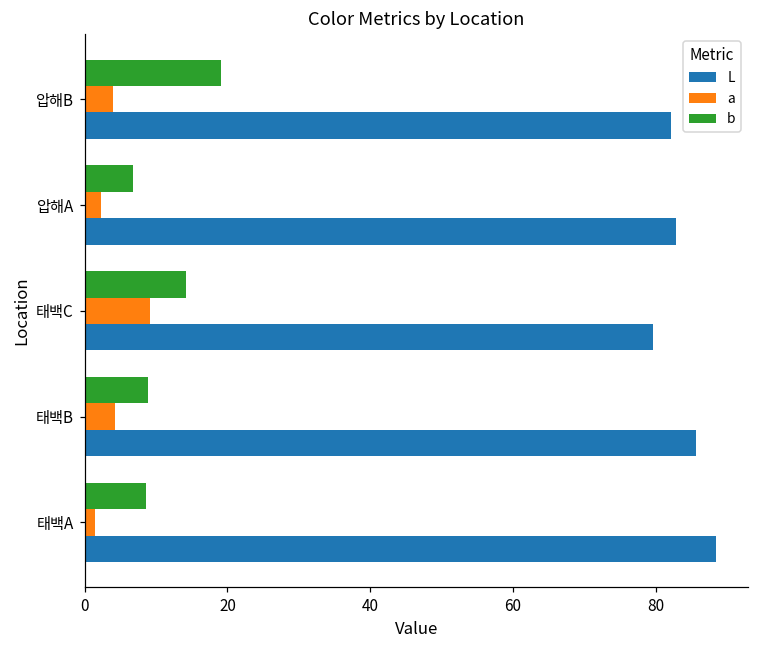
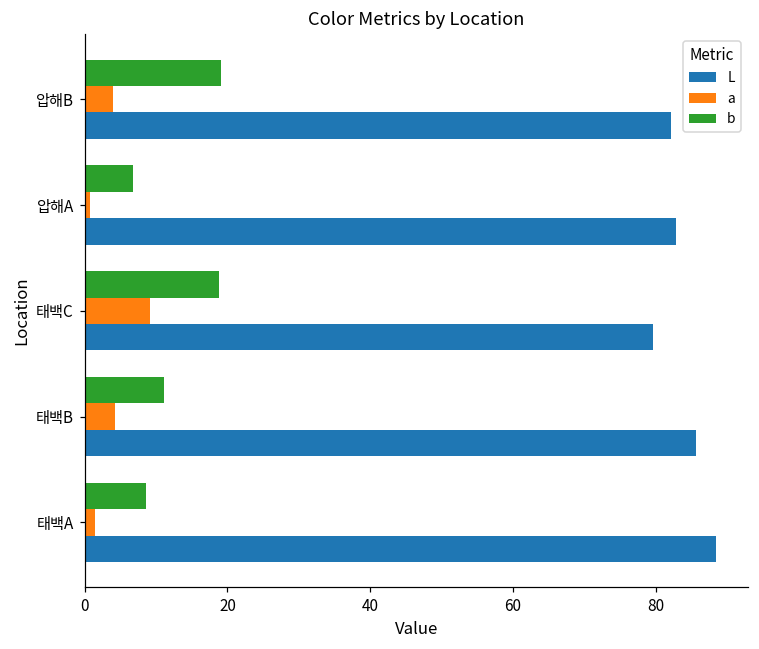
  {
    "L": {
      "압해B": 82,
      "압해A": 83,
      "태백C": 80,
      "태백B": 86,
      "태백A": 89
    },
    "a": {
      "압해B": 4,
-     "압해A": 2,
+     "압해A": 1,
      "태백C": 9,
      "태백B": 4,
      "태백A": 2
    },
    "b": {
      "압해B": 19,
      "압해A": 7,
-     "태백C": 14,
-     "태백B": 9,
+     "태백C": 19,
+     "태백B": 11,
      "태백A": 9
    }
  }
